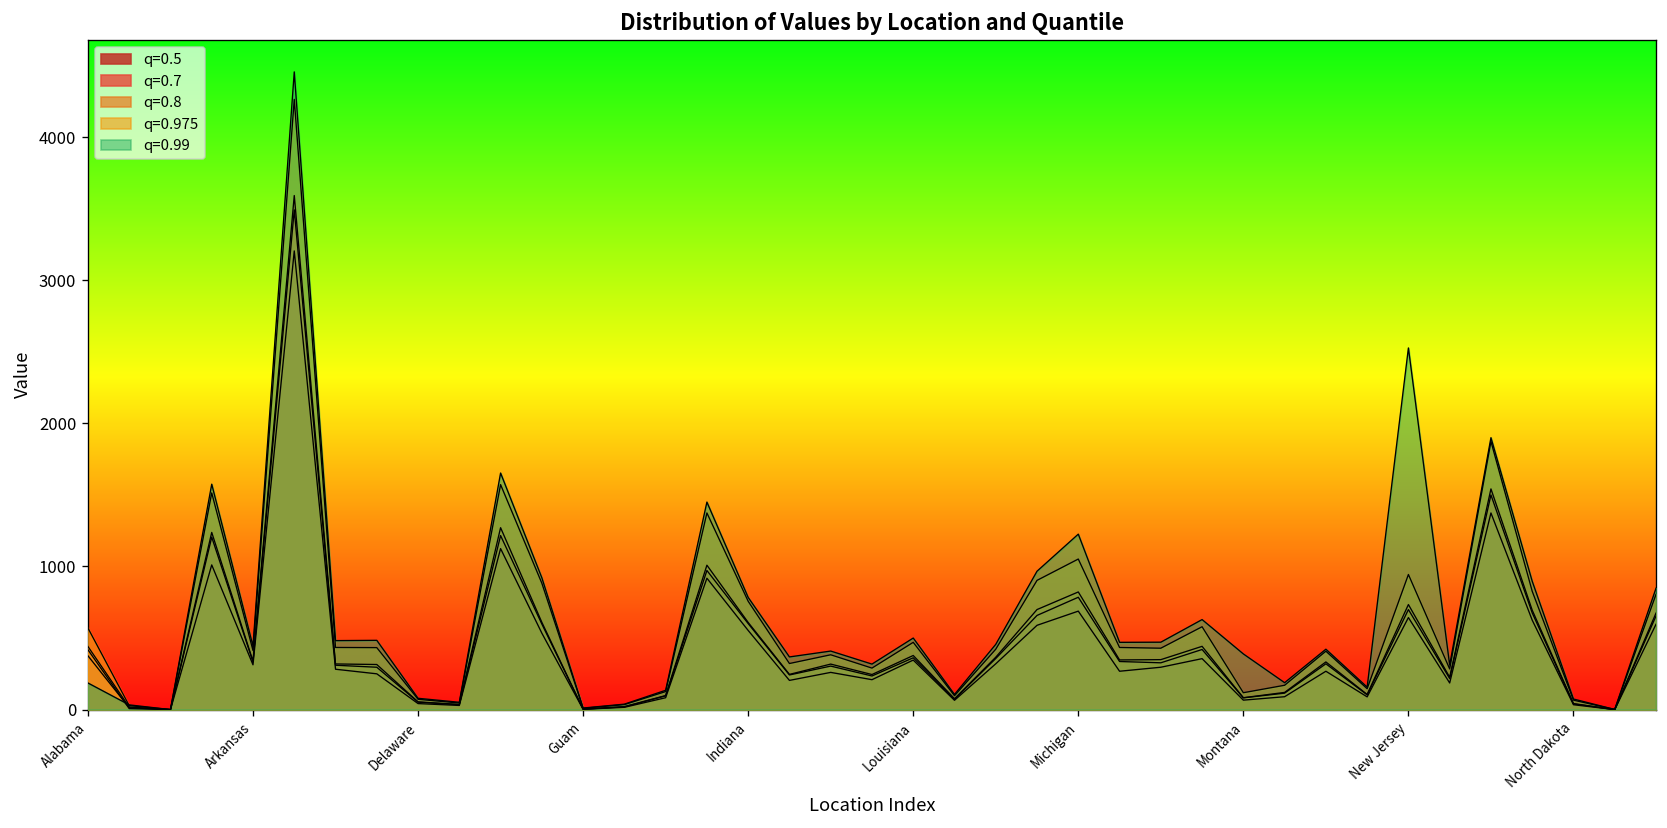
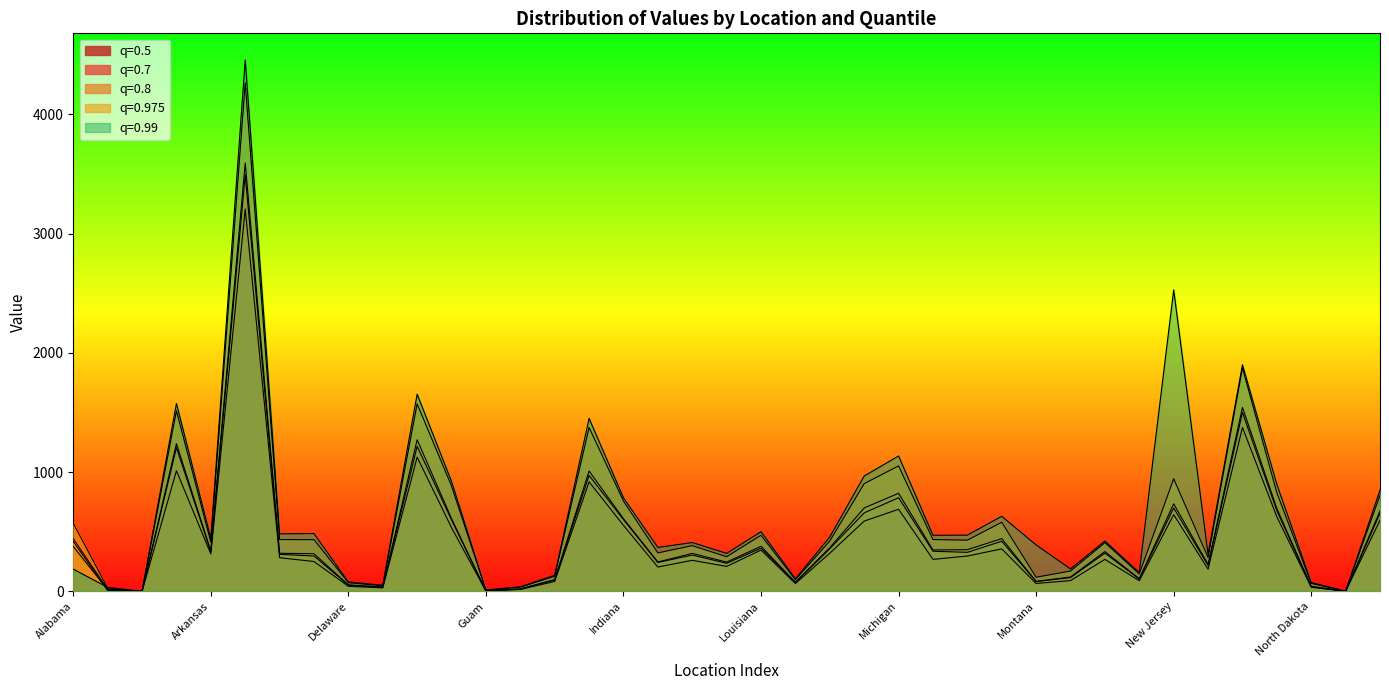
  {
    "q=0.99": {
      "Alabama": 190,
      "Arkansas": 440,
      "Indiana": 780,
      "Louisiana": 500,
-     "Michigan": 1230,
+     "Michigan": 1140,
      "Montana": 390,
      "New Jersey": 2530
    }
  }
